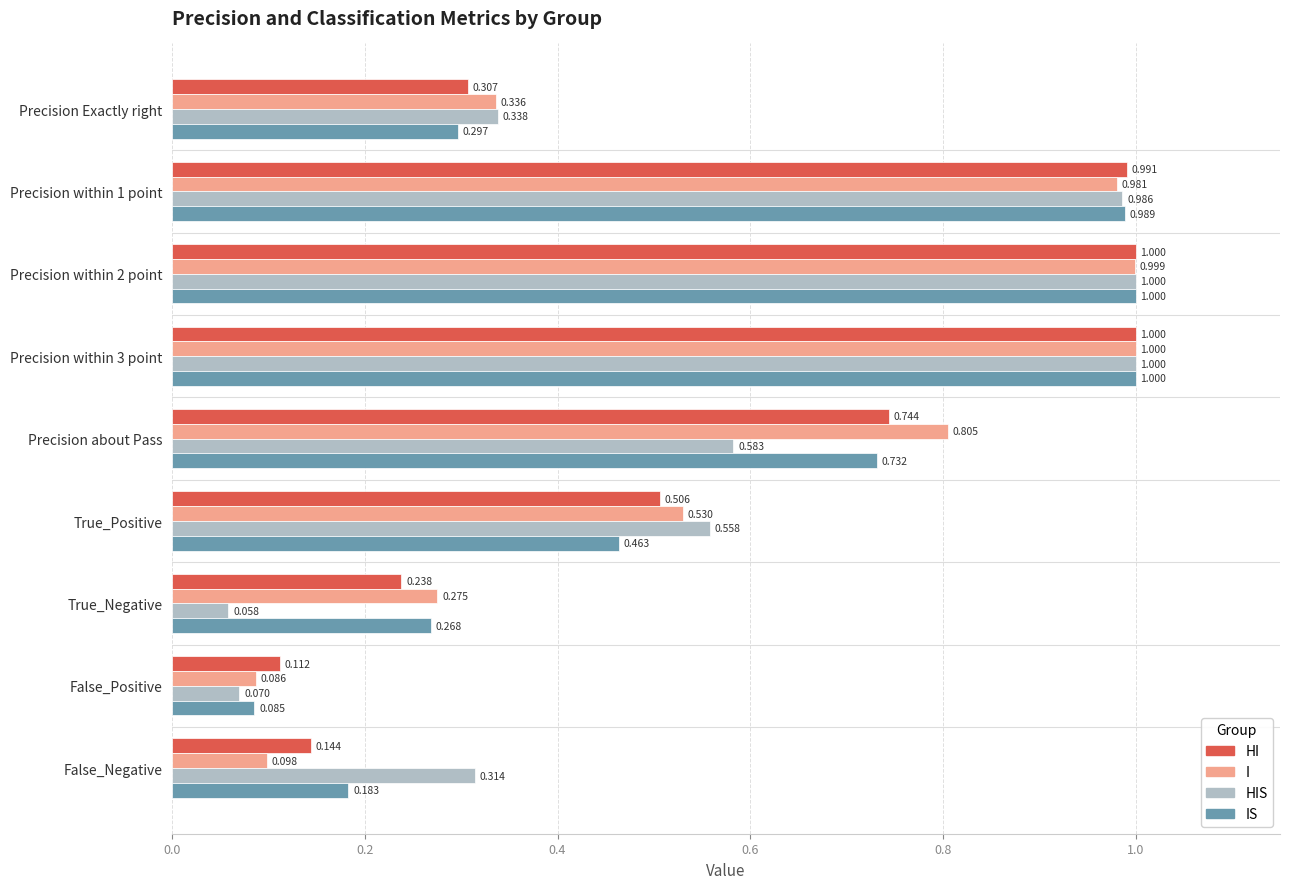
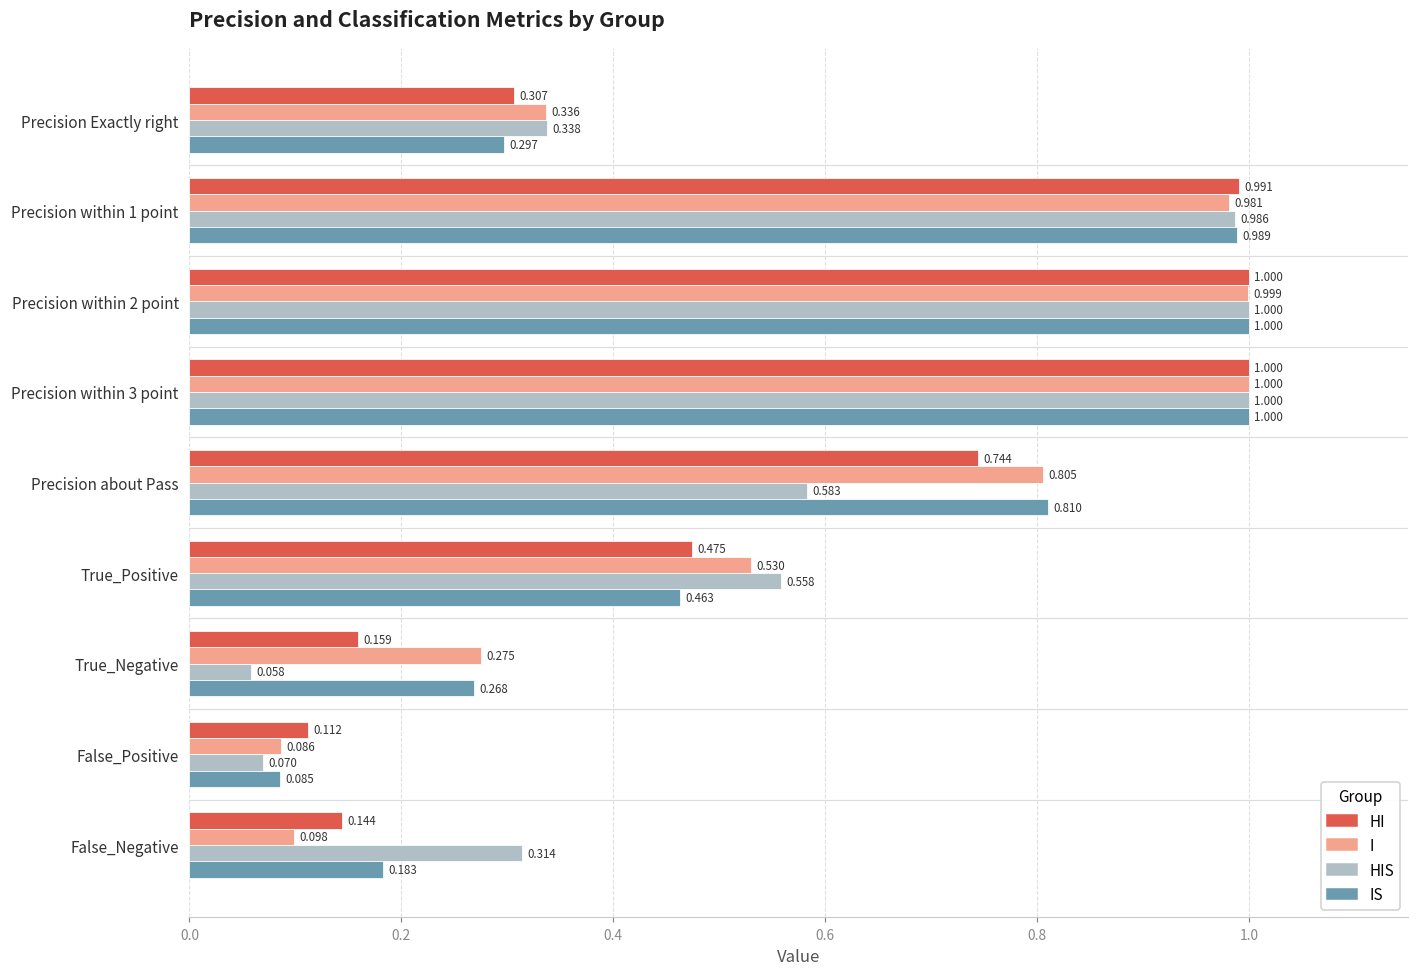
  {
    "HI": {
      "Precision Exactly right": 0.307,
      "Precision within 1 point": 0.991,
      "Precision within 2 point": 1.000,
      "Precision within 3 point": 1.000,
      "Precision about Pass": 0.744,
-     "True_Positive": 0.506,
-     "True_Negative": 0.238,
+     "True_Positive": 0.475,
+     "True_Negative": 0.159,
      "False_Positive": 0.112,
      "False_Negative": 0.144
    },
    "I": {
      "Precision Exactly right": 0.336,
      "Precision within 1 point": 0.981,
      "Precision within 2 point": 0.999,
      "Precision within 3 point": 1.000,
      "Precision about Pass": 0.805,
      "True_Positive": 0.530,
      "True_Negative": 0.275,
      "False_Positive": 0.086,
      "False_Negative": 0.098
    },
    "HIS": {
      "Precision Exactly right": 0.338,
      "Precision within 1 point": 0.986,
      "Precision within 2 point": 1.000,
      "Precision within 3 point": 1.000,
      "Precision about Pass": 0.583,
      "True_Positive": 0.558,
      "True_Negative": 0.058,
      "False_Positive": 0.070,
      "False_Negative": 0.314
    },
    "IS": {
      "Precision Exactly right": 0.297,
      "Precision within 1 point": 0.989,
      "Precision within 2 point": 1.000,
      "Precision within 3 point": 1.000,
-     "Precision about Pass": 0.732,
+     "Precision about Pass": 0.810,
      "True_Positive": 0.463,
      "True_Negative": 0.268,
      "False_Positive": 0.085,
      "False_Negative": 0.183
    }
  }
